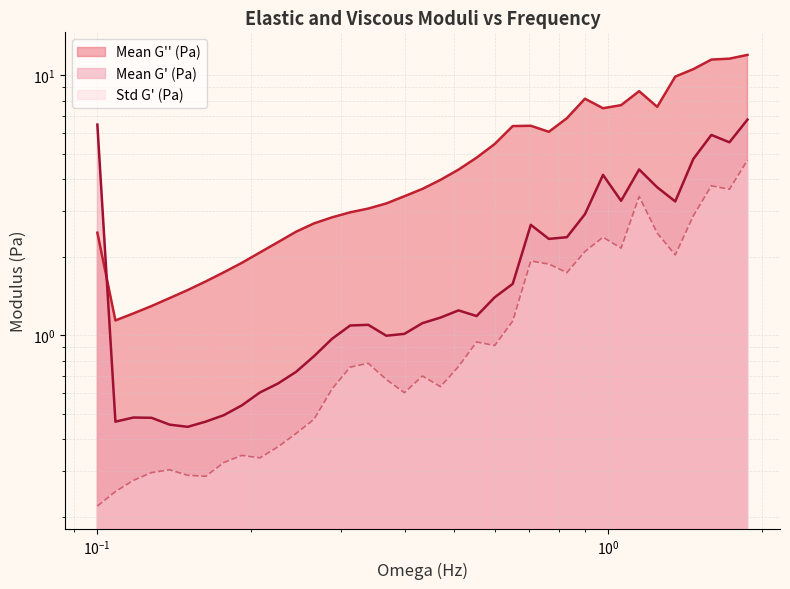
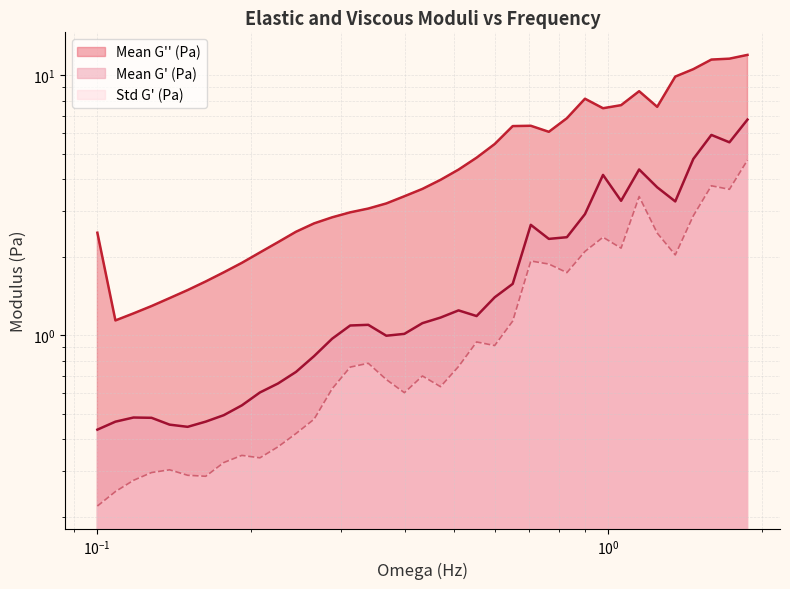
  {
    "Mean G'' (Pa)": {
      "10^-1": 2.5
    },
    "Mean G' (Pa)": {
-     "10^-1": 6.5
+     "10^-1": 0.43
    },
    "Std G' (Pa)": {
      "10^-1": 0.22
    }
  }
